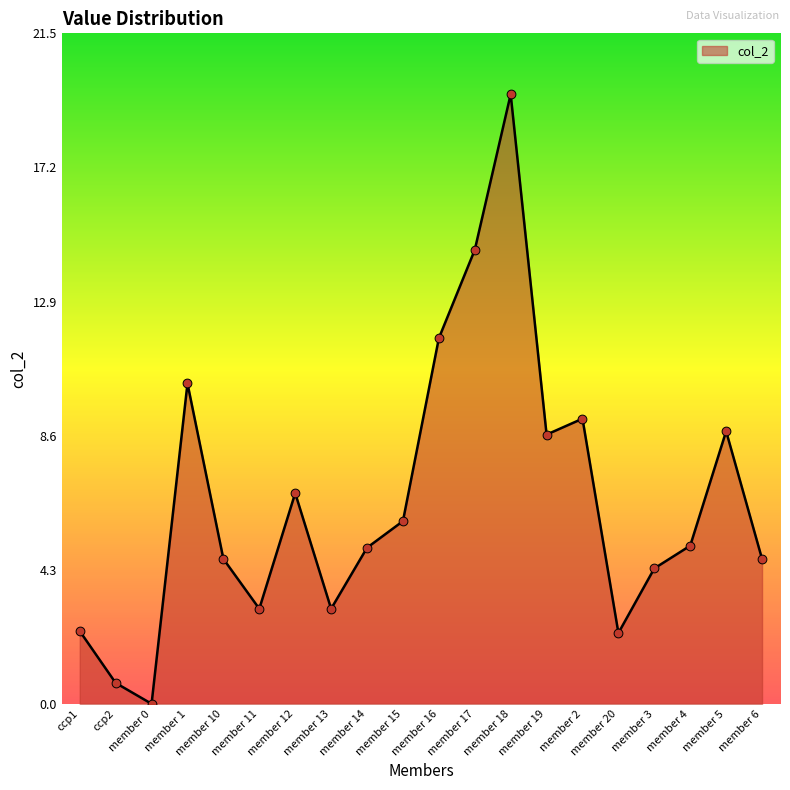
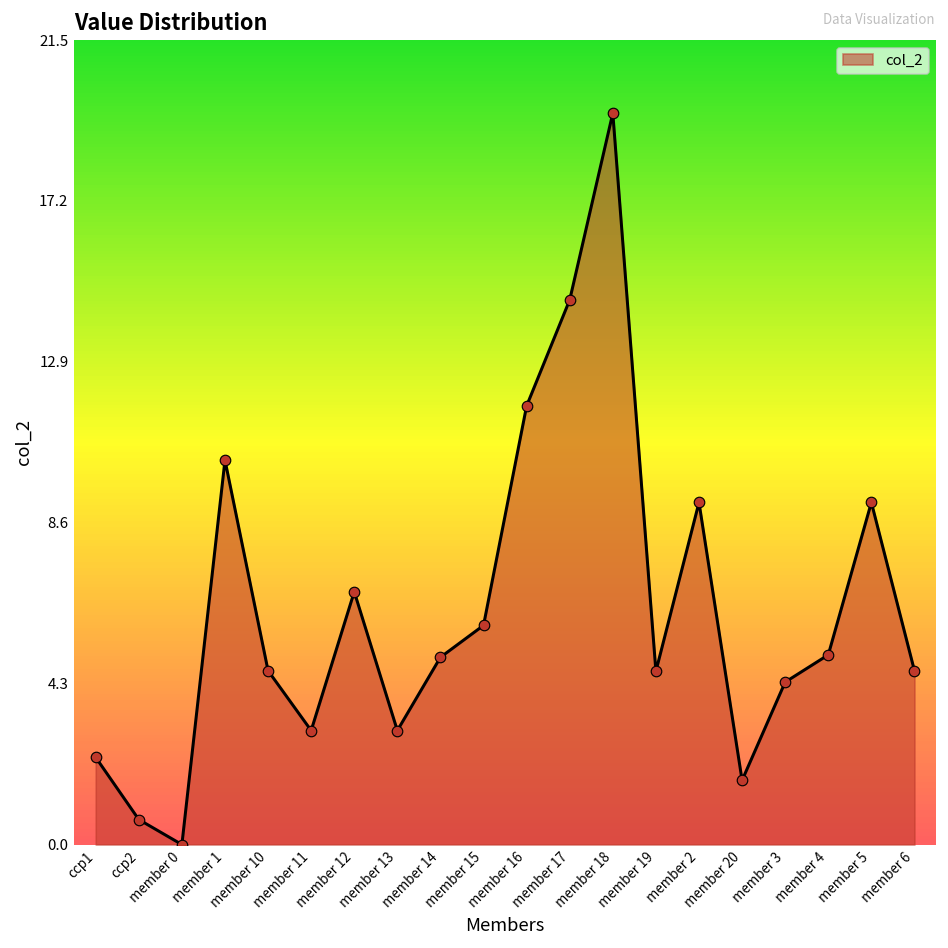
  {
    "ccp1": 2.3,
    "ccp2": 0.7,
    "member 0": 0.0,
    "member 1": 10.3,
    "member 10": 4.6,
    "member 11": 3.0,
    "member 12": 6.7,
    "member 13": 3.0,
    "member 14": 5.0,
    "member 15": 5.8,
    "member 16": 11.7,
    "member 17": 14.5,
    "member 18": 19.5,
-   "member 19": 8.6,
+   "member 19": 4.6,
    "member 2": 9.1,
-   "member 20": 2.3,
+   "member 20": 1.7,
    "member 3": 4.3,
    "member 4": 5.1,
-   "member 5": 8.7,
+   "member 5": 9.1,
    "member 6": 4.6
  }
